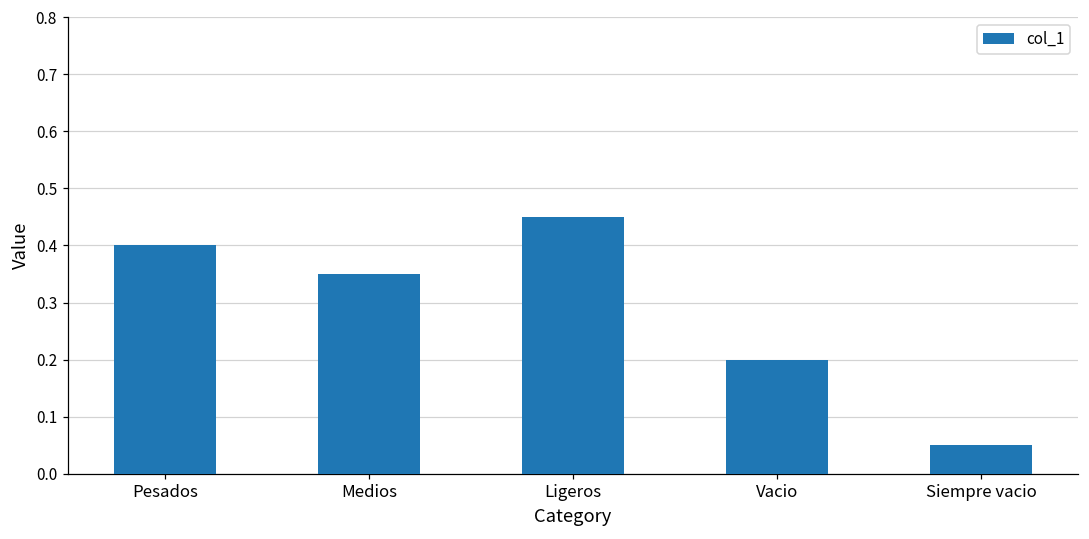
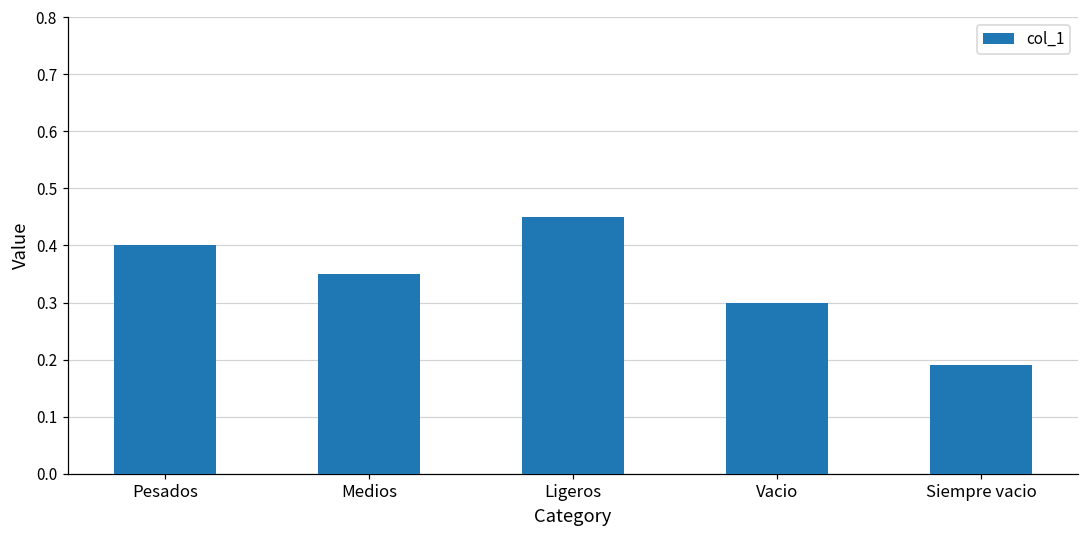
  {
    "Pesados": 0.40,
    "Medios": 0.35,
    "Ligeros": 0.45,
-   "Vacio": 0.2,
-   "Siempre vacio": 0.05
+   "Vacio": 0.3,
+   "Siempre vacio": 0.19
  }
